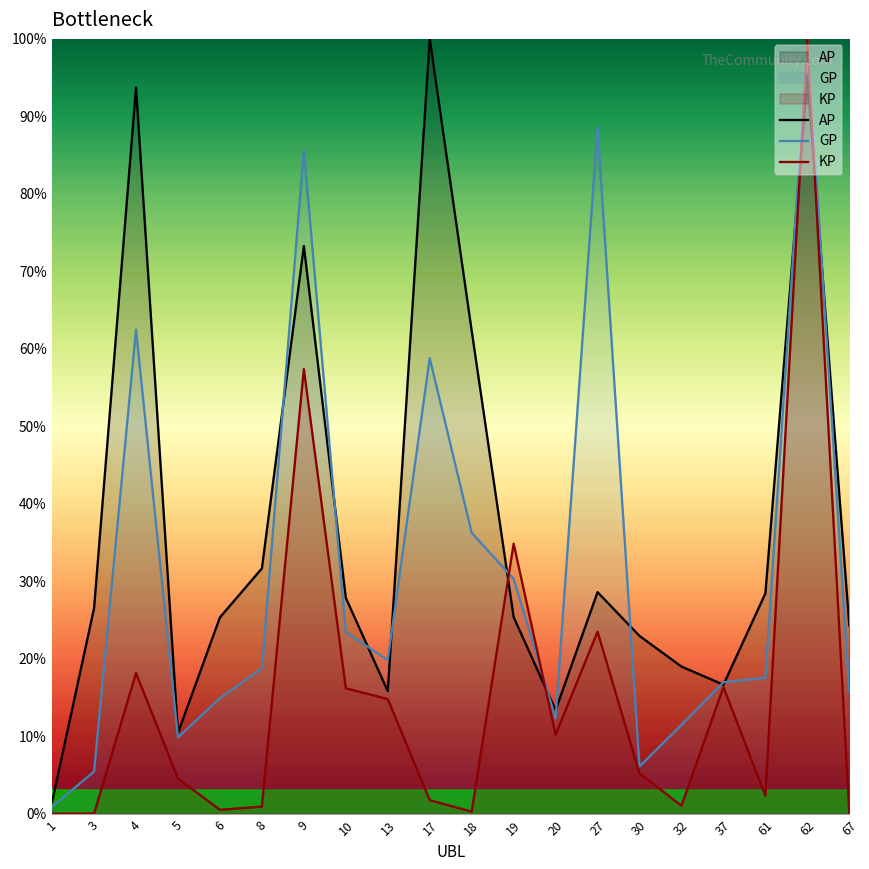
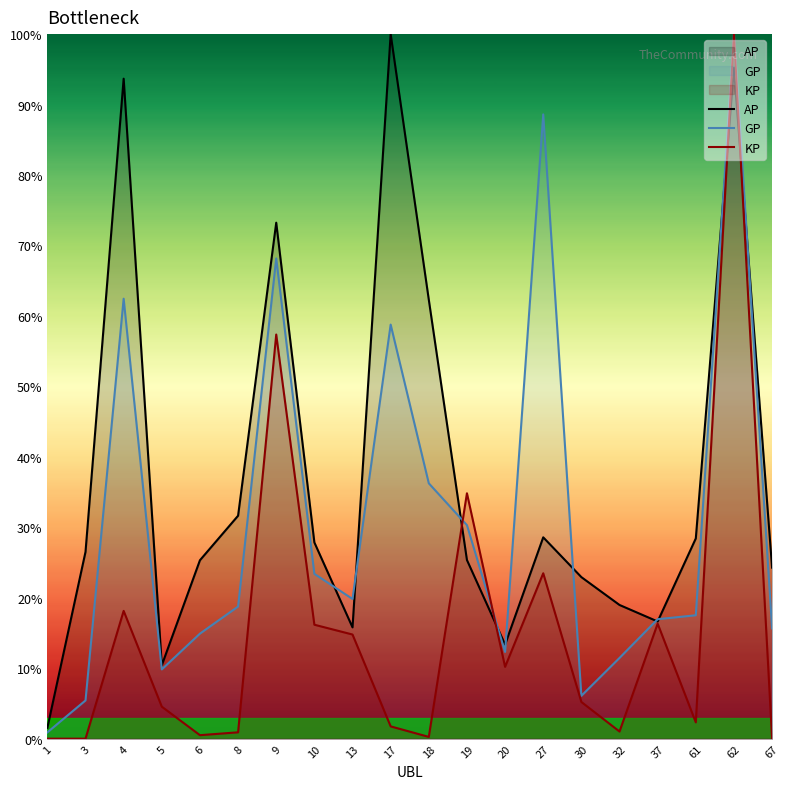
  {
    "GP": {
      "3": "5%",
      "4": "62%",
      "5": "10%",
      "6": "15%",
      "8": "19%",
-     "9": "86%",
+     "9": "68%",
      "10": "23%",
      "13": "20%",
      "17": "59%",
      "18": "36%",
      "19": "30%",
      "20": "12%",
      "27": "89%",
      "30": "6%",
      "32": "11%",
      "61": "18%",
      "67": "16%"
    }
  }
